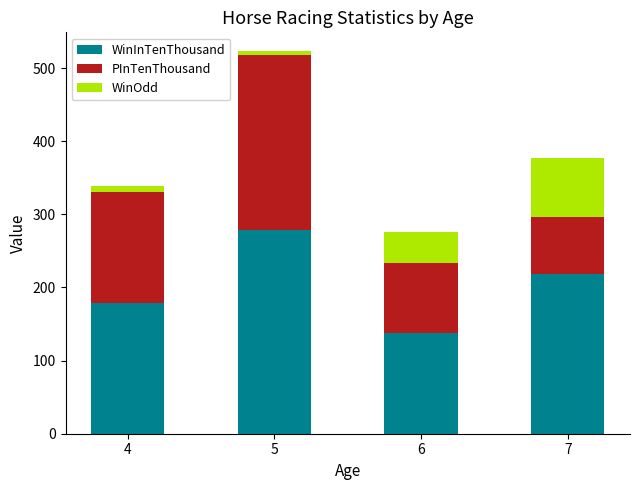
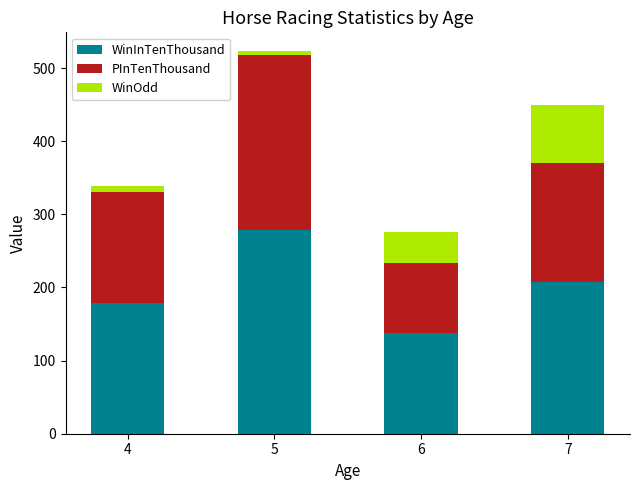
  {
    "WinInTenThousand": {
      "4": 180,
      "5": 280,
      "6": 140,
-     "7": 220
+     "7": 210
    },
    "PInTenThousand": {
      "4": 150,
      "5": 240,
      "6": 100,
-     "7": 80
+     "7": 160
    },
    "WinOdd": {
      "4": 10,
      "5": 0,
      "6": 40,
      "7": 80
    }
  }
